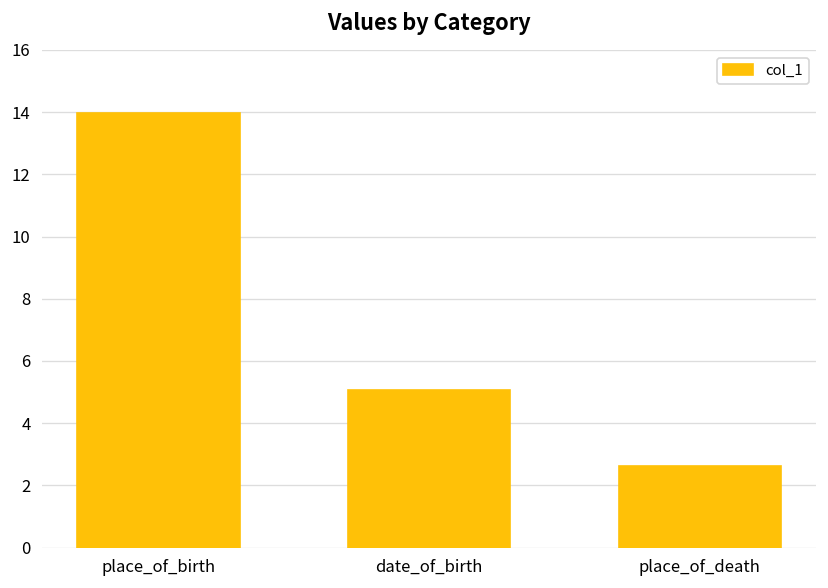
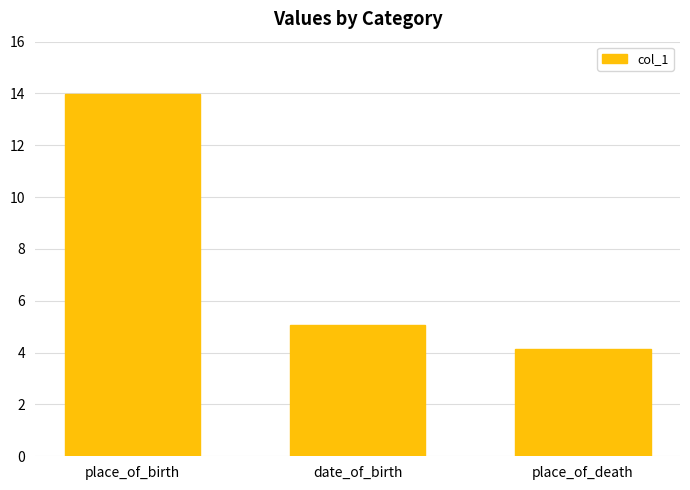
  {
    "place_of_birth": 14.0,
    "date_of_birth": 5.1,
-   "place_of_death": 2.6
+   "place_of_death": 4.1
  }
